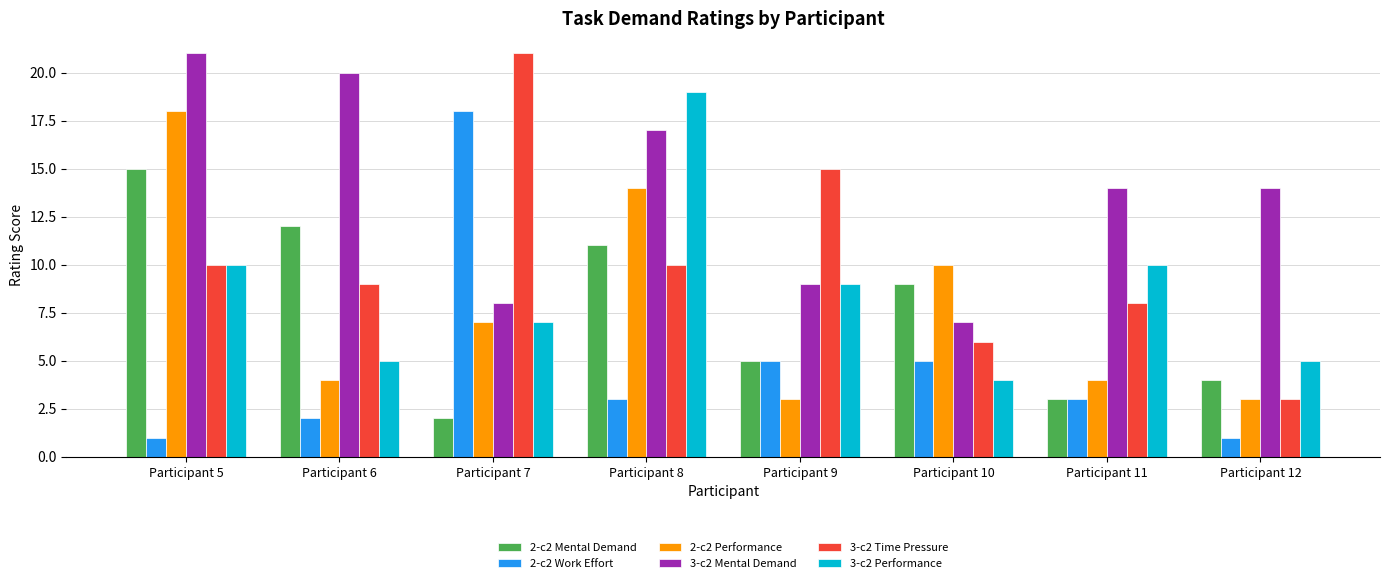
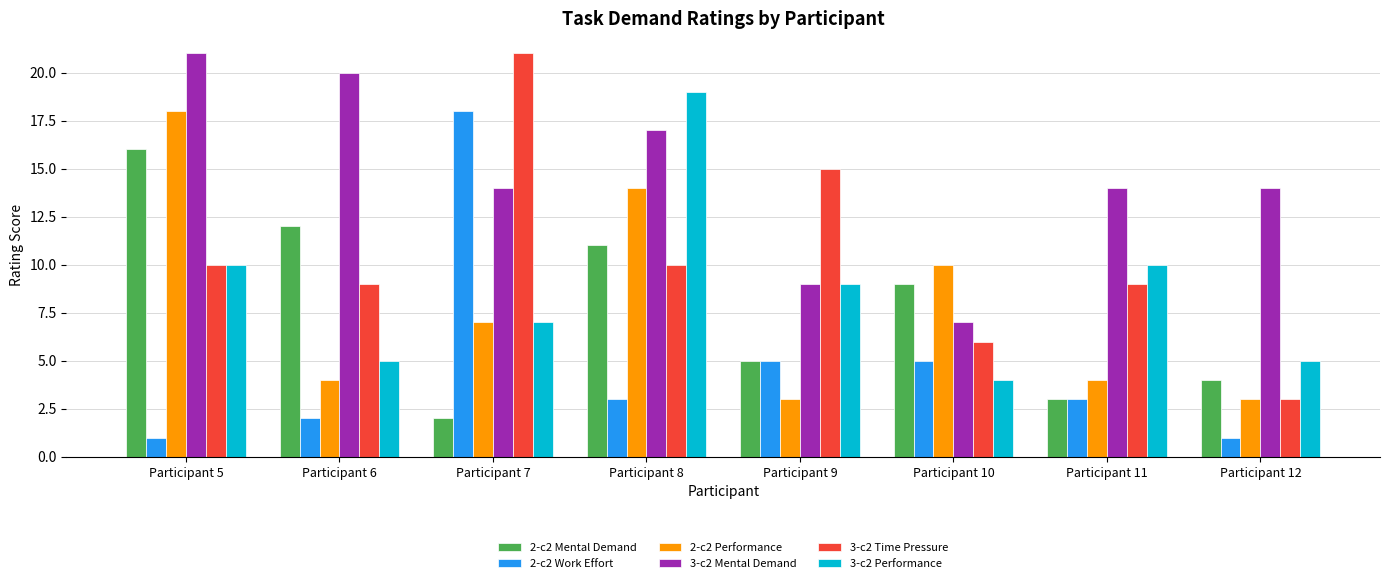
  {
    "2-c2 Mental Demand": {
-     "Participant 5": 15,
+     "Participant 5": 16,
      "Participant 6": 12,
      "Participant 7": 2,
      "Participant 8": 11,
      "Participant 9": 5,
      "Participant 10": 9,
      "Participant 11": 3,
      "Participant 12": 4
    },
    "2-c2 Performance": {
      "Participant 5": 18,
      "Participant 6": 4,
      "Participant 7": 7,
      "Participant 8": 14,
      "Participant 9": 3,
      "Participant 10": 10,
      "Participant 11": 4,
      "Participant 12": 3
    },
    "3-c2 Mental Demand": {
      "Participant 5": 21,
      "Participant 6": 20,
-     "Participant 7": 8,
+     "Participant 7": 14,
      "Participant 8": 17,
      "Participant 9": 9,
      "Participant 10": 7,
      "Participant 11": 14,
      "Participant 12": 14
    },
    "3-c2 Time Pressure": {
      "Participant 5": 10,
      "Participant 6": 9,
      "Participant 7": 21,
      "Participant 8": 10,
      "Participant 9": 15,
      "Participant 10": 6,
-     "Participant 11": 8,
+     "Participant 11": 9,
      "Participant 12": 3
    }
  }
